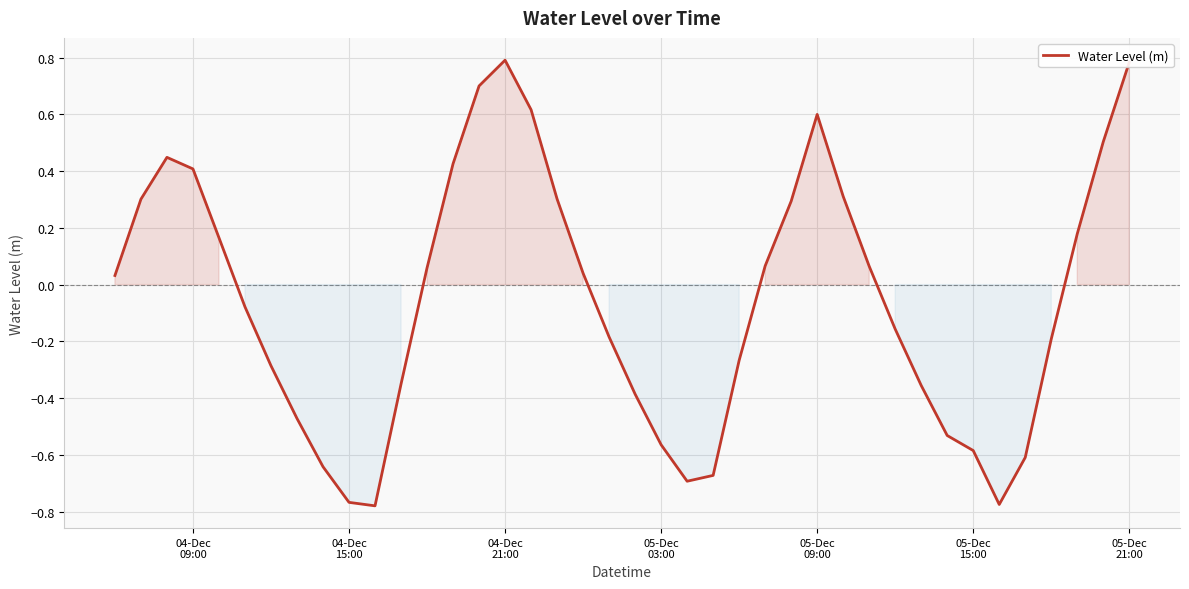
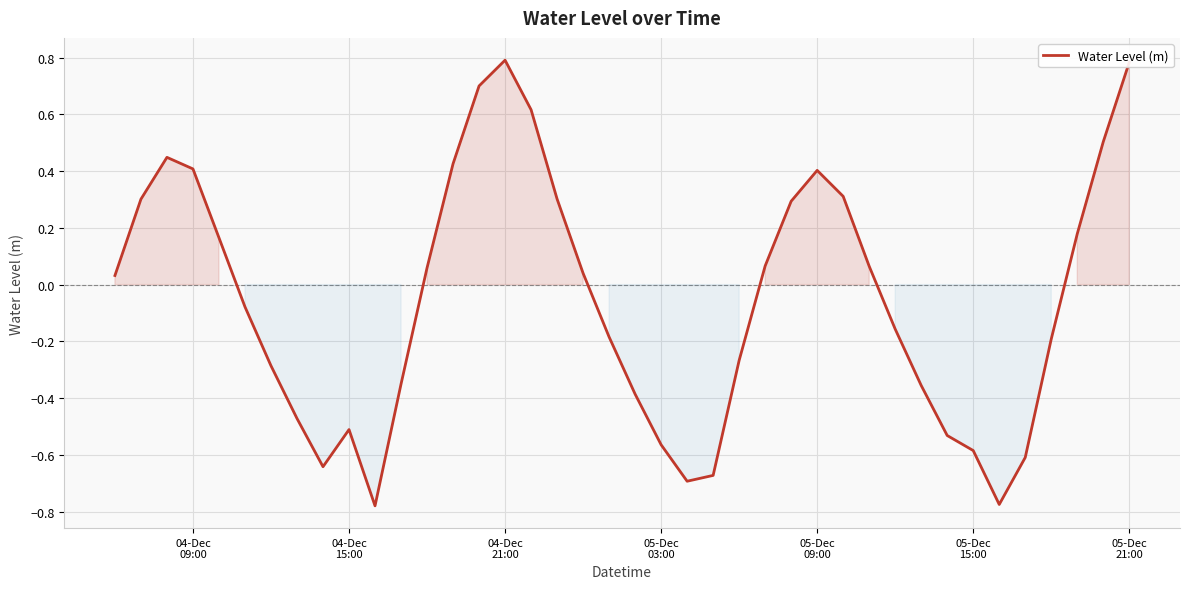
  {
    "04-Dec 09:00": 0.41,
-   "04-Dec 15:00": -0.77,
+   "04-Dec 15:00": -0.51,
    "04-Dec 21:00": 0.79,
    "05-Dec 03:00": -0.56,
-   "05-Dec 09:00": 0.60,
+   "05-Dec 09:00": 0.40,
    "05-Dec 15:00": -0.58
  }
